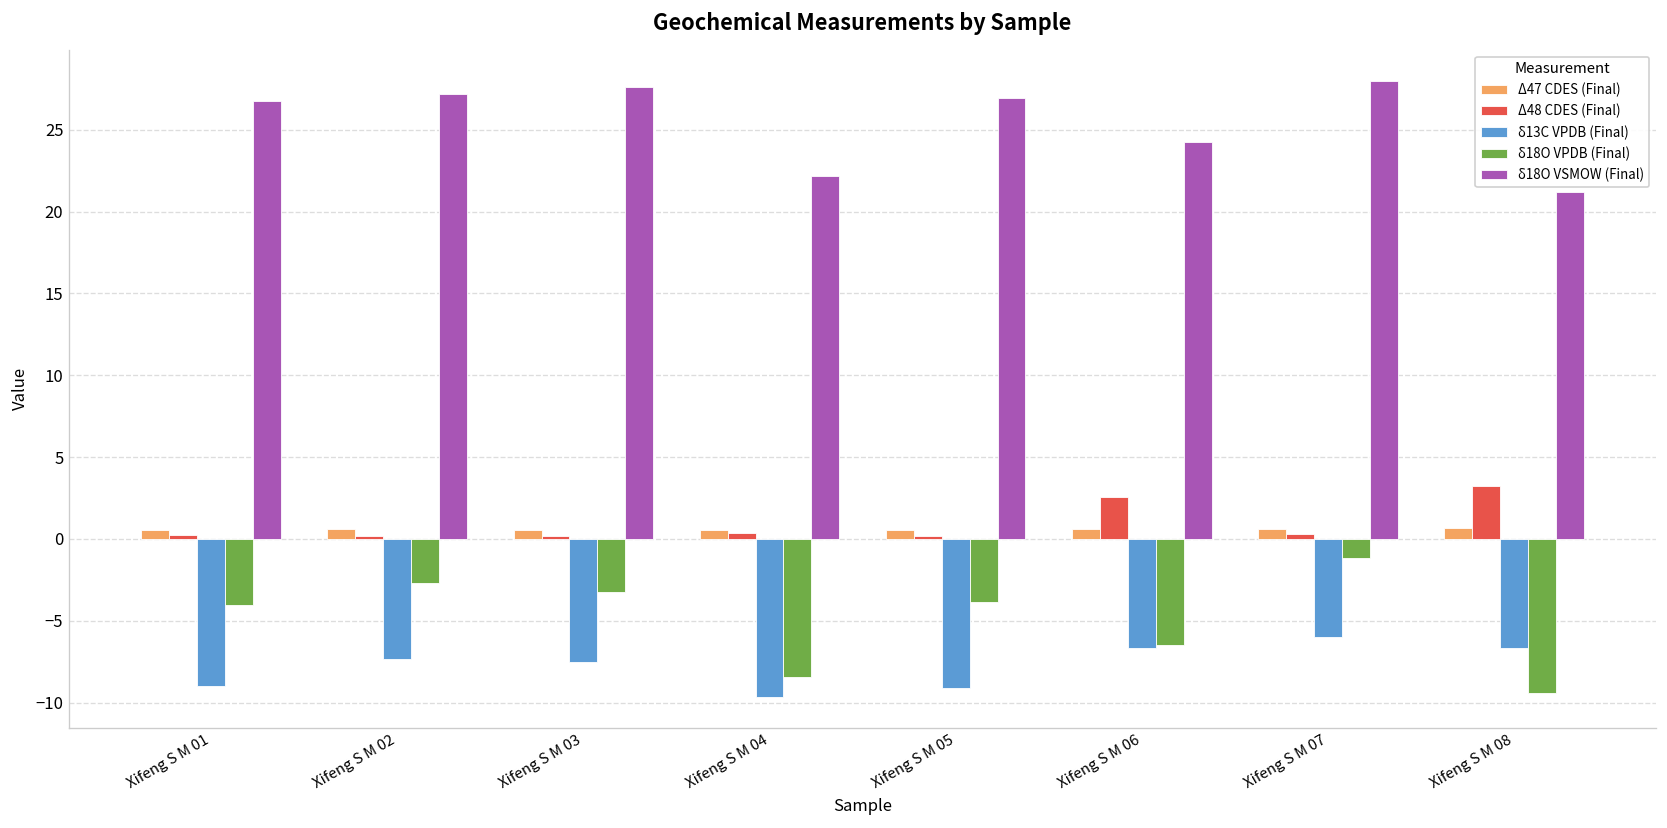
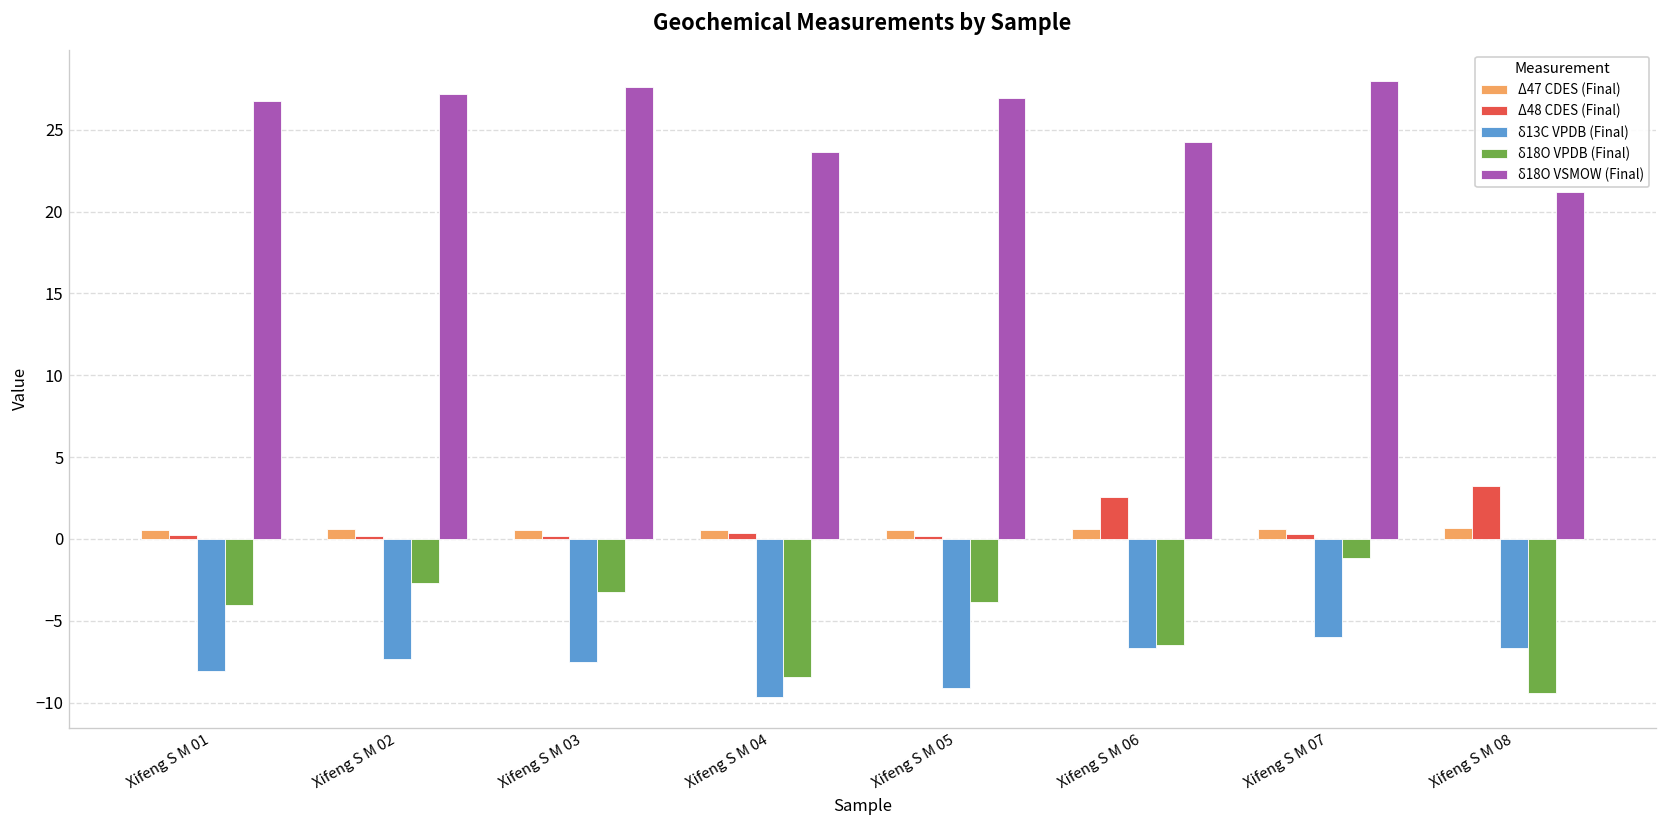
  {
    "Δ47 CDES (Final)": {
      "Xifeng S M 01": 0.6,
      "Xifeng S M 02": 0.6,
      "Xifeng S M 03": 0.5,
      "Xifeng S M 04": 0.6,
      "Xifeng S M 05": 0.5,
      "Xifeng S M 06": 0.6,
      "Xifeng S M 07": 0.6,
      "Xifeng S M 08": 0.6
    },
    "Δ48 CDES (Final)": {
      "Xifeng S M 01": 0.2,
      "Xifeng S M 04": 0.4,
      "Xifeng S M 06": 2.5,
      "Xifeng S M 07": 0.3,
      "Xifeng S M 08": 3.2
    },
    "δ13C VPDB (Final)": {
-     "Xifeng S M 01": -9.0,
+     "Xifeng S M 01": -8.1,
      "Xifeng S M 02": -7.4,
      "Xifeng S M 03": -7.6,
      "Xifeng S M 04": -9.7,
      "Xifeng S M 05": -9.1,
      "Xifeng S M 06": -6.7,
      "Xifeng S M 07": -6.0,
      "Xifeng S M 08": -6.7
    },
    "δ18O VPDB (Final)": {
      "Xifeng S M 01": -4.1,
      "Xifeng S M 02": -2.7,
      "Xifeng S M 03": -3.2,
      "Xifeng S M 04": -8.5,
      "Xifeng S M 05": -3.8,
      "Xifeng S M 06": -6.5,
      "Xifeng S M 07": -1.2,
      "Xifeng S M 08": -9.4
    },
    "δ18O VSMOW (Final)": {
      "Xifeng S M 01": 26.8,
      "Xifeng S M 02": 27.2,
      "Xifeng S M 03": 27.6,
-     "Xifeng S M 04": 22.2,
+     "Xifeng S M 04": 23.6,
      "Xifeng S M 05": 27.0,
      "Xifeng S M 06": 24.3,
      "Xifeng S M 07": 28.0,
      "Xifeng S M 08": 21.2
    }
  }
